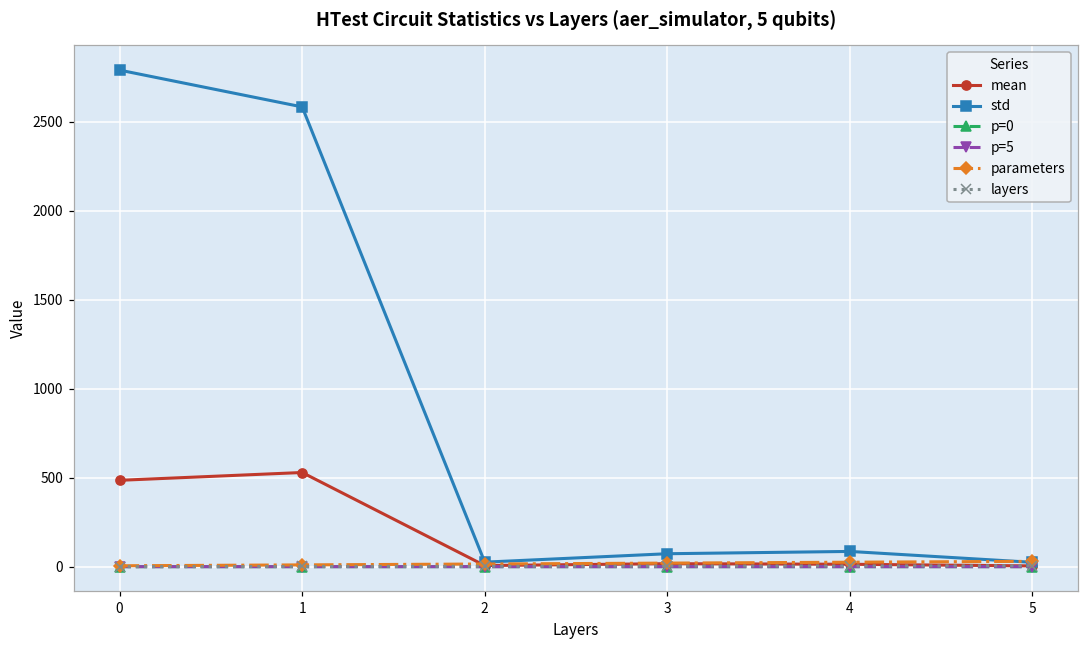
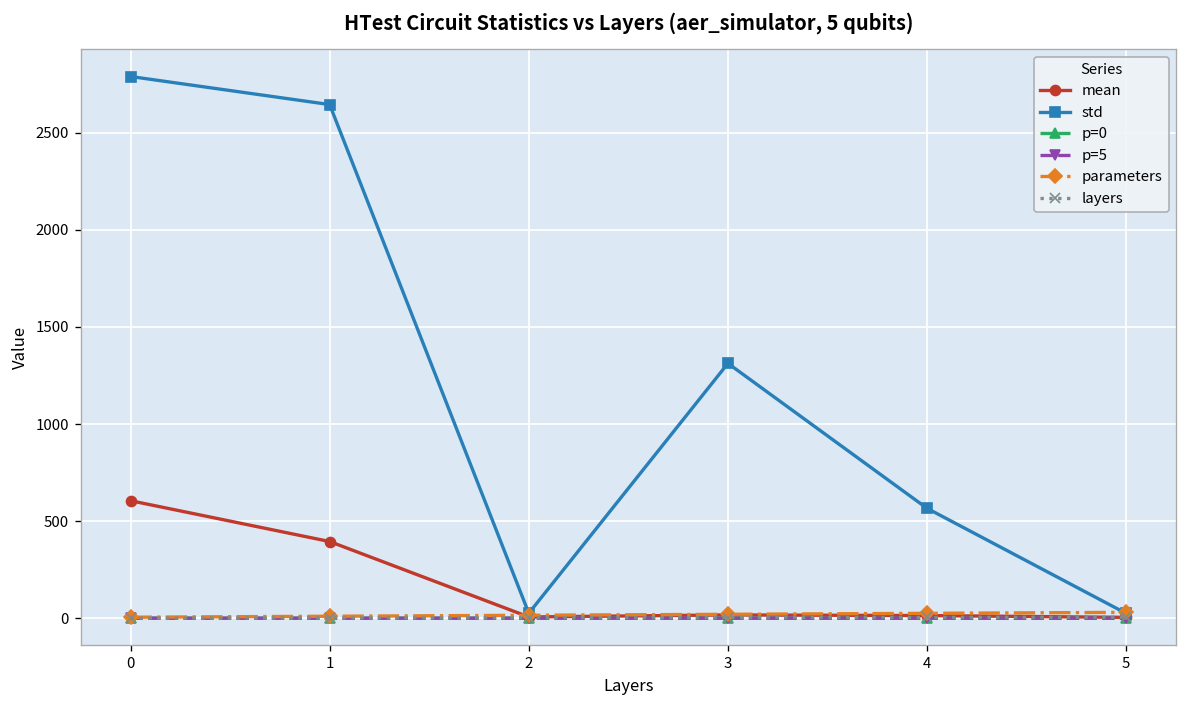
  {
    "mean": {
-     "0": 490,
-     "1": 530
+     "0": 610,
+     "1": 390
    },
    "std": {
      "0": 2790,
-     "1": 2580,
-     "3": 70,
-     "4": 90
+     "1": 2650,
+     "3": 1310,
+     "4": 570
    }
  }
